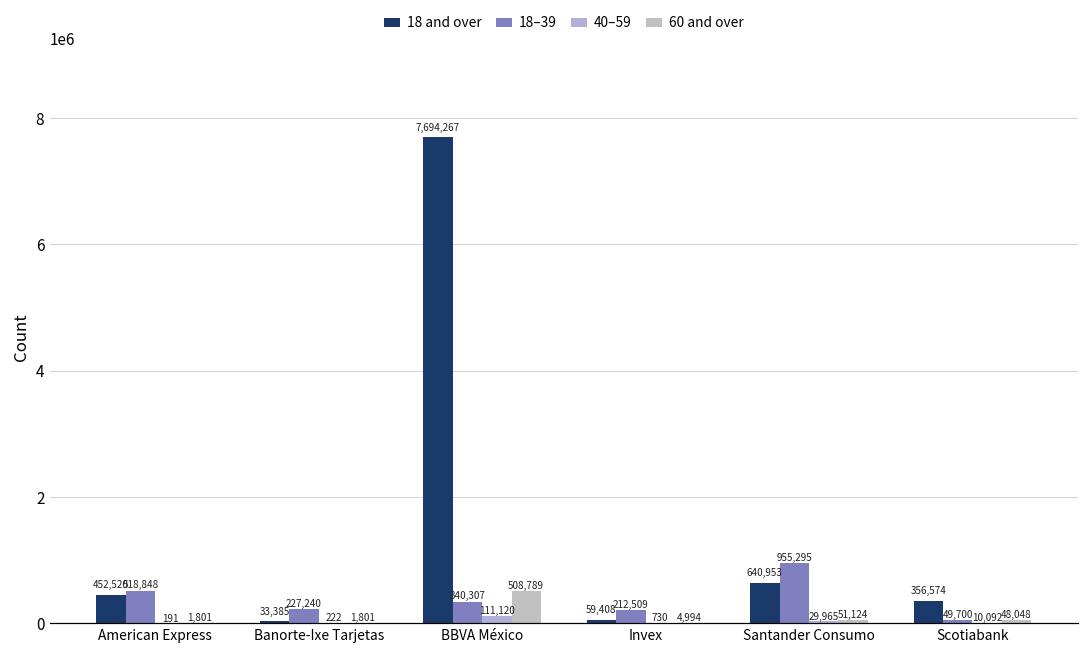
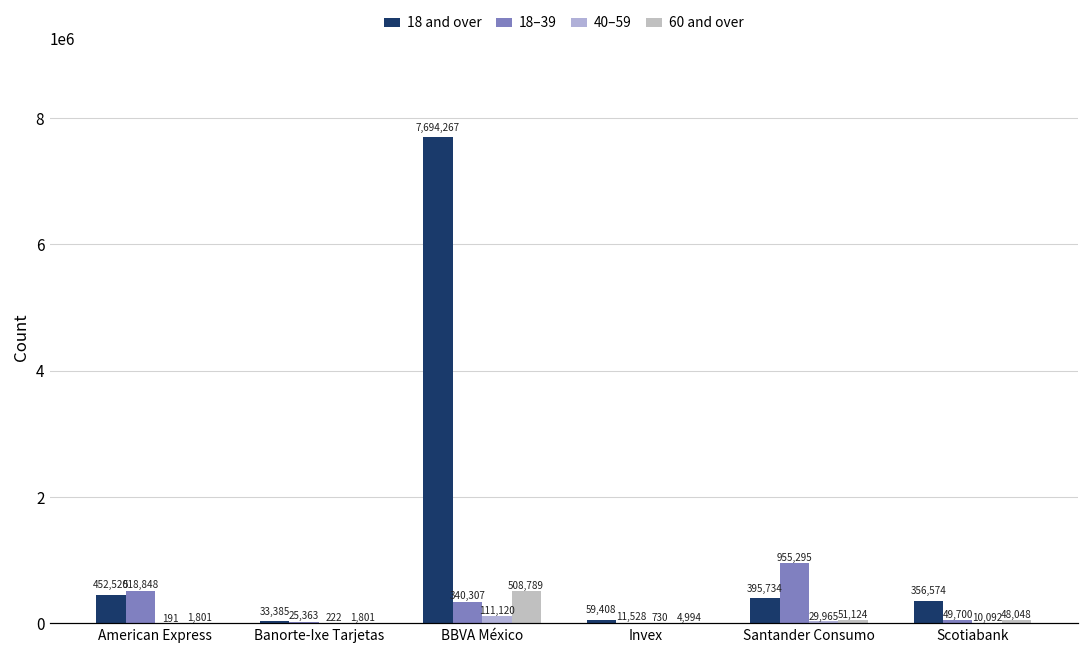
  {
    "18 and over": {
      "Banorte-Ixe Tarjetas": "33,385",
      "BBVA México": "7,694,267",
      "Invex": "59,408",
-     "Santander Consumo": "640,953",
+     "Santander Consumo": "395,734",
      "Scotiabank": "356,574"
    },
    "18–39": {
-     "Banorte-Ixe Tarjetas": "227,240",
+     "Banorte-Ixe Tarjetas": "25,363",
      "BBVA México": "340,307",
-     "Invex": "212,509",
+     "Invex": "11,528",
      "Santander Consumo": "955,295",
      "Scotiabank": "49,700"
    }
  }
